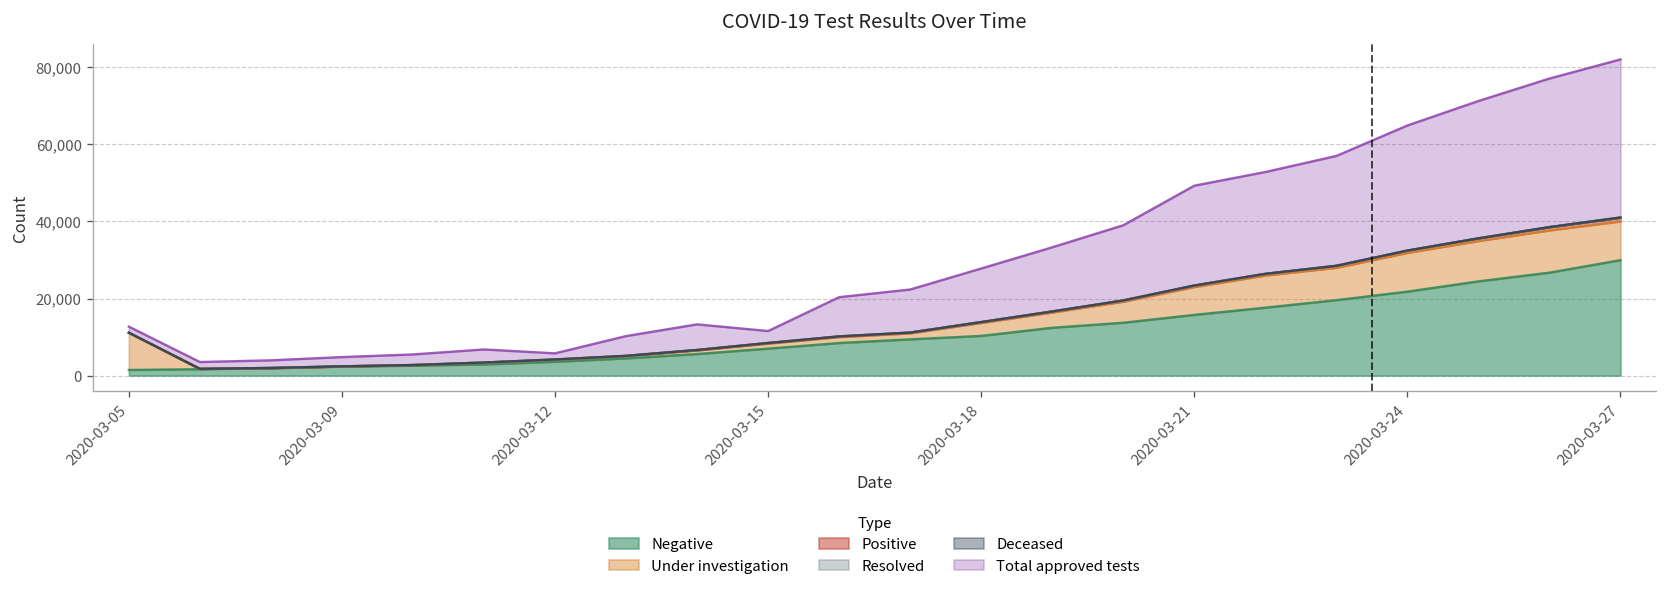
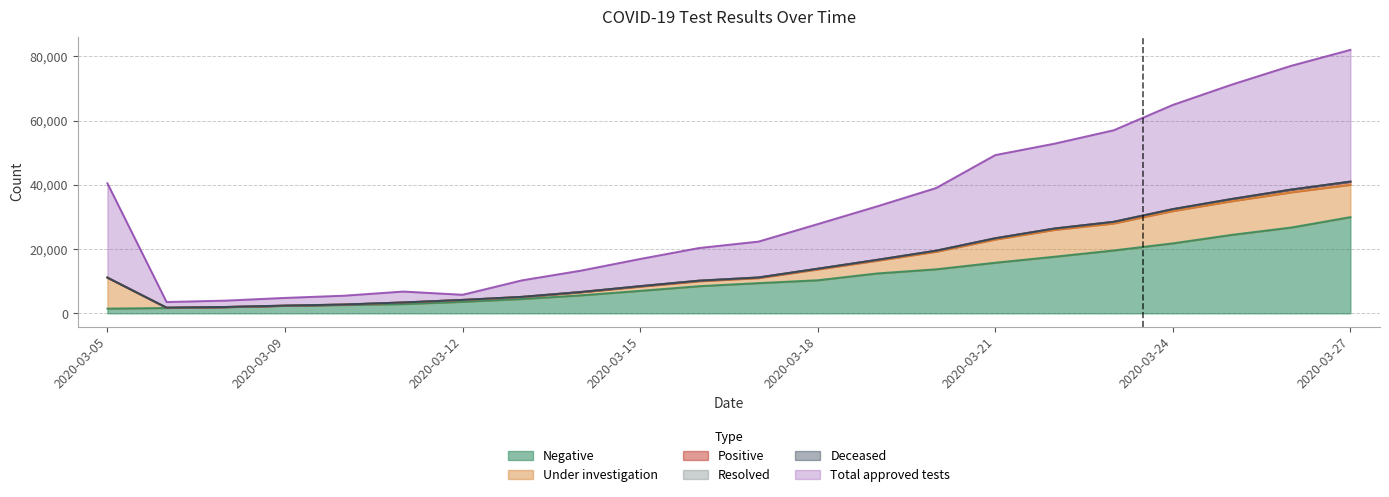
  {
    "Under investigation": {
      "2020-03-27": "10,000"
    },
    "Total approved tests": {
-     "2020-03-05": "2,000",
+     "2020-03-05": "29,000",
      "2020-03-09": "2,000",
      "2020-03-12": "2,000",
-     "2020-03-15": "3,000",
+     "2020-03-15": "8,000",
      "2020-03-18": "14,000",
      "2020-03-21": "26,000",
      "2020-03-24": "32,000",
      "2020-03-27": "41,000"
    }
  }
